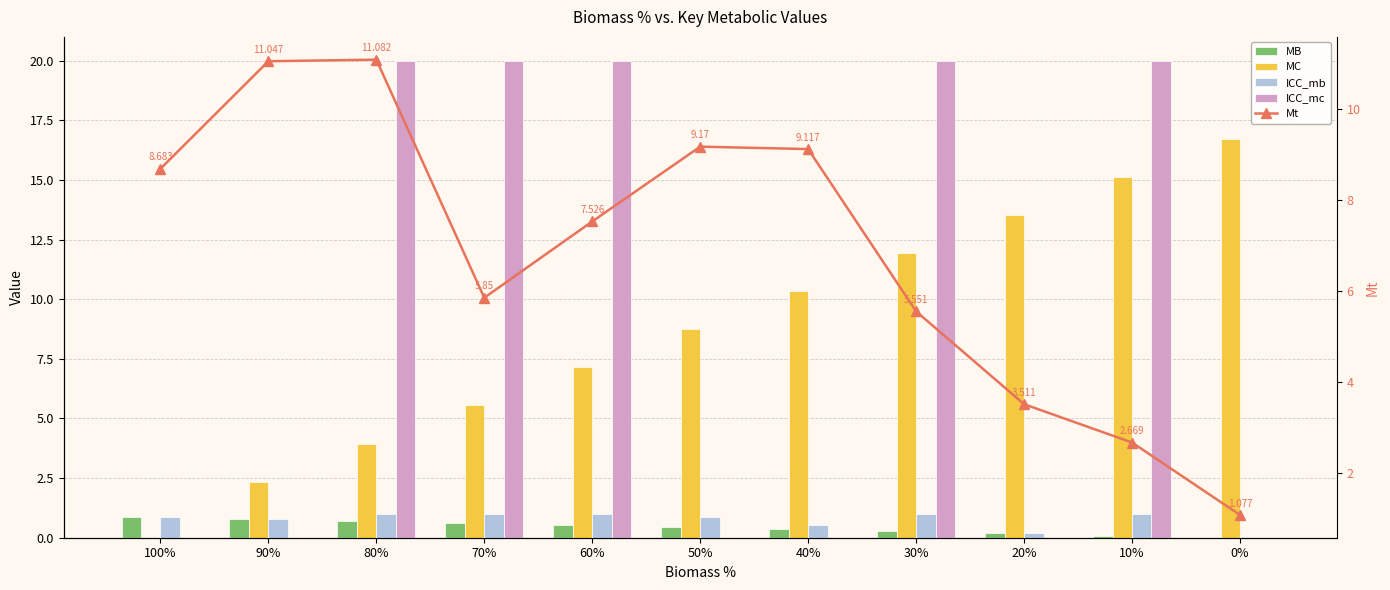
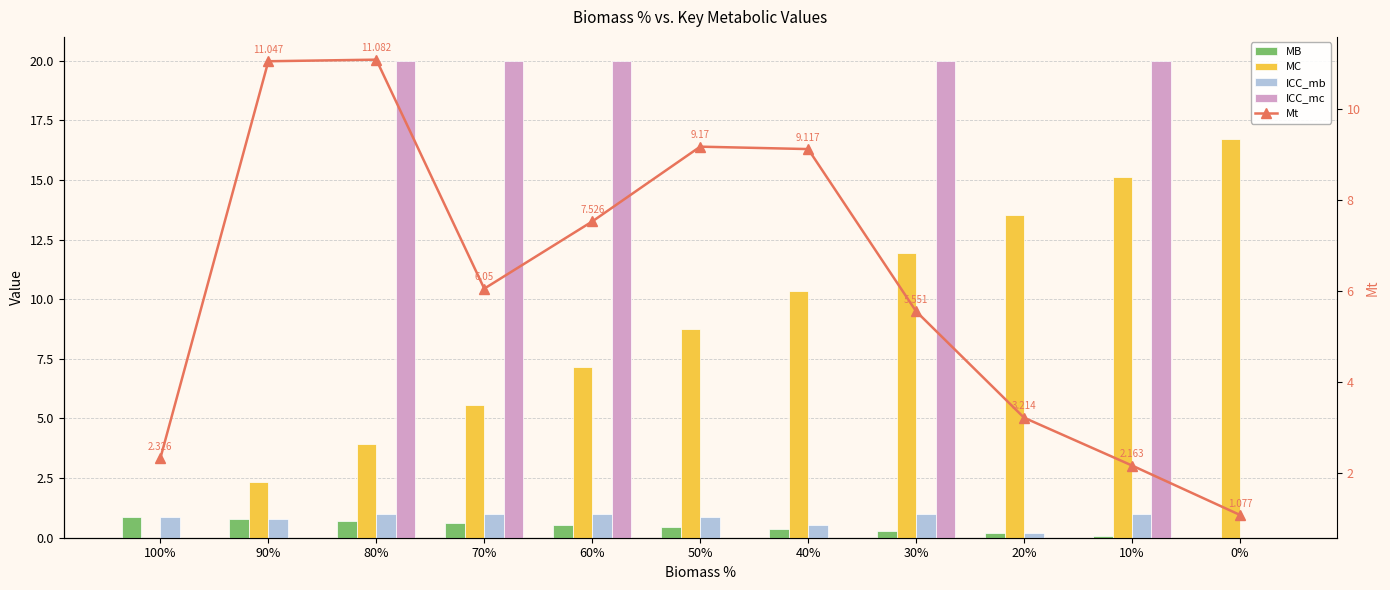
  {
    "Mt": {
-     "100%": 8.683,
+     "100%": 2.326,
      "90%": 11.047,
      "80%": 11.082,
-     "70%": 5.85,
+     "70%": 6.05,
      "60%": 7.526,
      "50%": 9.17,
      "40%": 9.117,
      "30%": 5.551,
-     "20%": 3.511,
-     "10%": 2.669,
+     "20%": 3.214,
+     "10%": 2.163,
      "0%": 1.077
    }
  }
